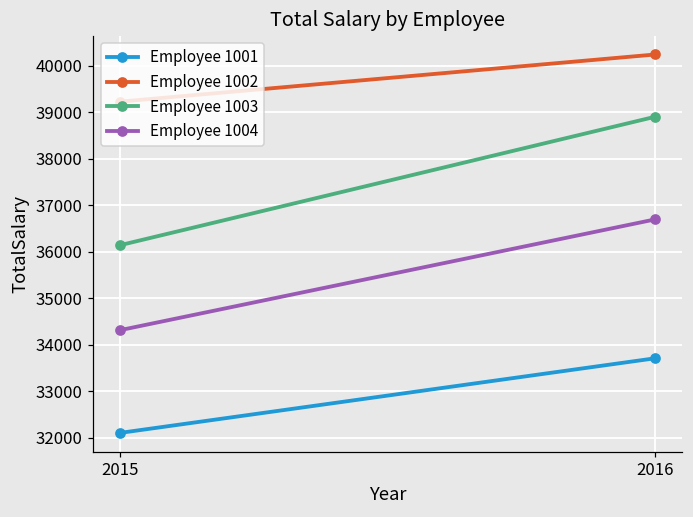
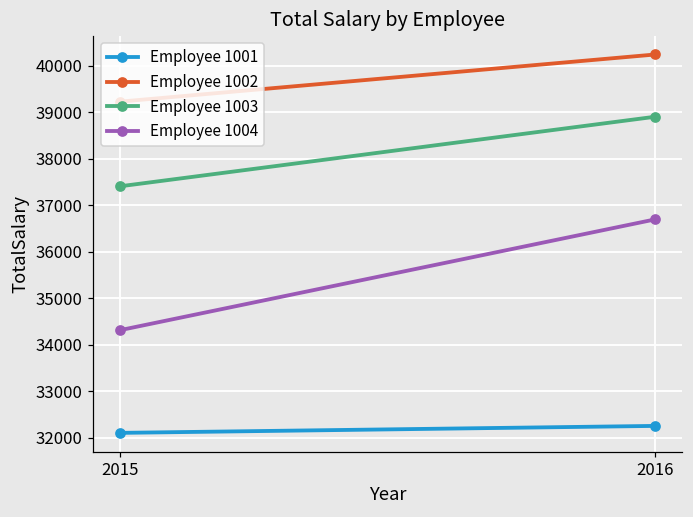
  {
    "Employee 1001": {
      "2015": 32100,
-     "2016": 33700
+     "2016": 32300
    },
    "Employee 1002": {
      "2016": 40200
    },
    "Employee 1003": {
-     "2015": 36100,
+     "2015": 37400,
      "2016": 38900
    },
    "Employee 1004": {
      "2015": 34300,
      "2016": 36700
    }
  }
